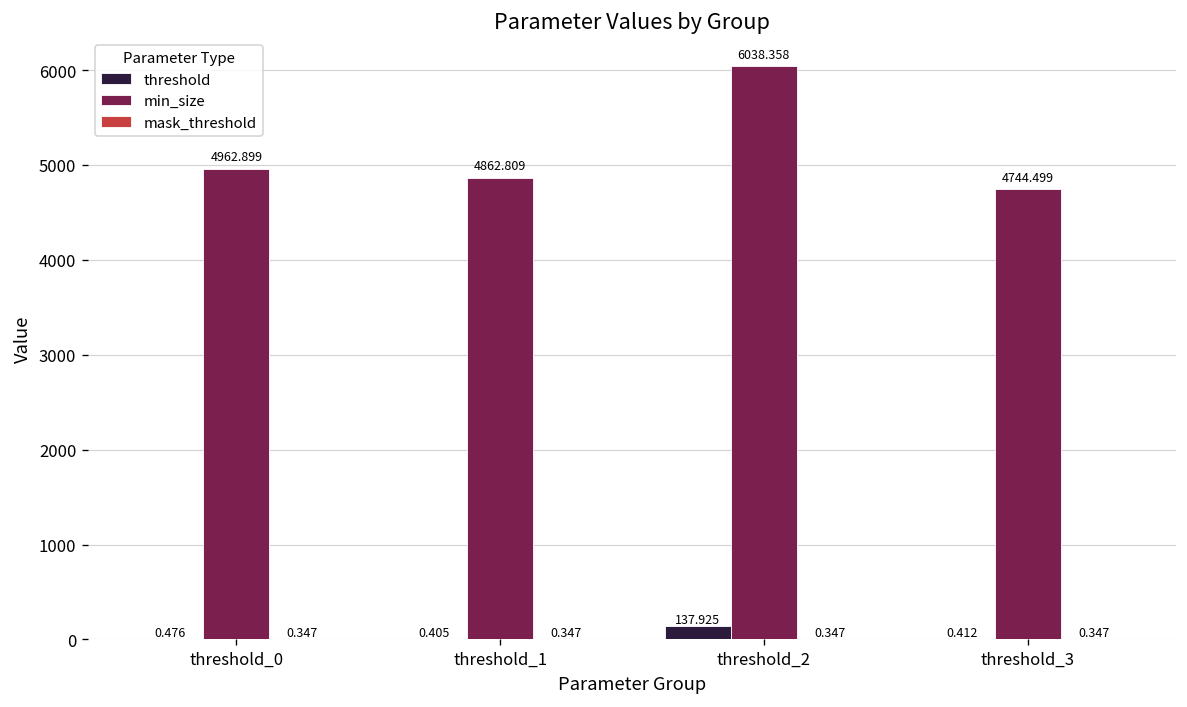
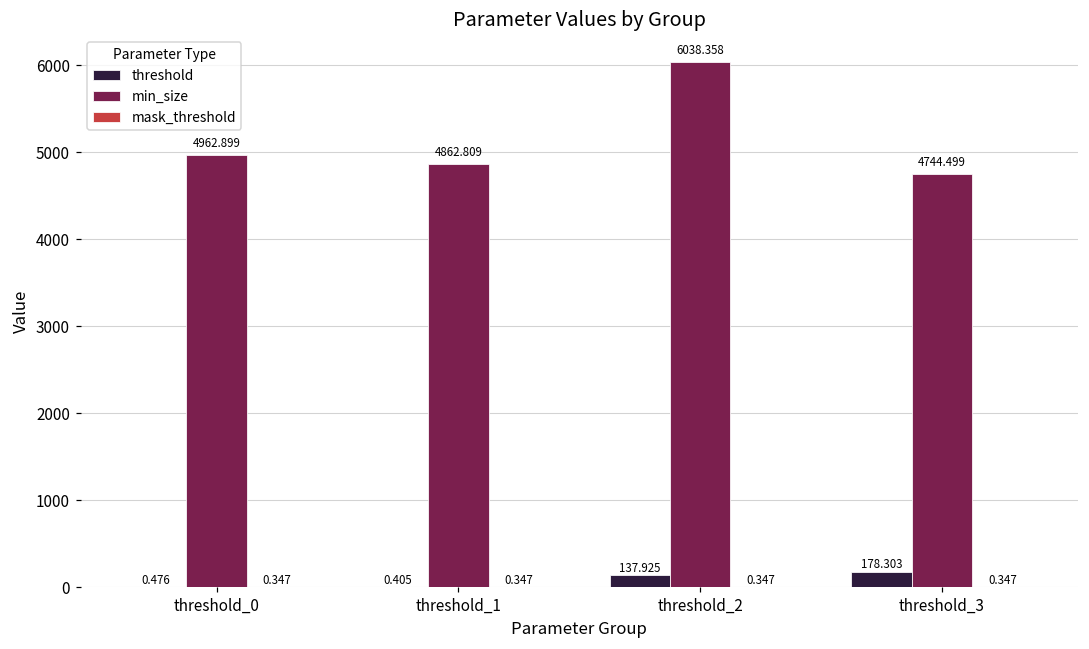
  {
    "threshold": {
      "threshold_0": 0.476,
      "threshold_1": 0.405,
      "threshold_2": 137.925,
-     "threshold_3": 0.412
+     "threshold_3": 178.303
    },
    "min_size": {
      "threshold_0": 4962.899,
      "threshold_1": 4862.809,
      "threshold_2": 6038.358,
      "threshold_3": 4744.499
    },
    "mask_threshold": {
      "threshold_0": 0.347,
      "threshold_1": 0.347,
      "threshold_2": 0.347,
      "threshold_3": 0.347
    }
  }
